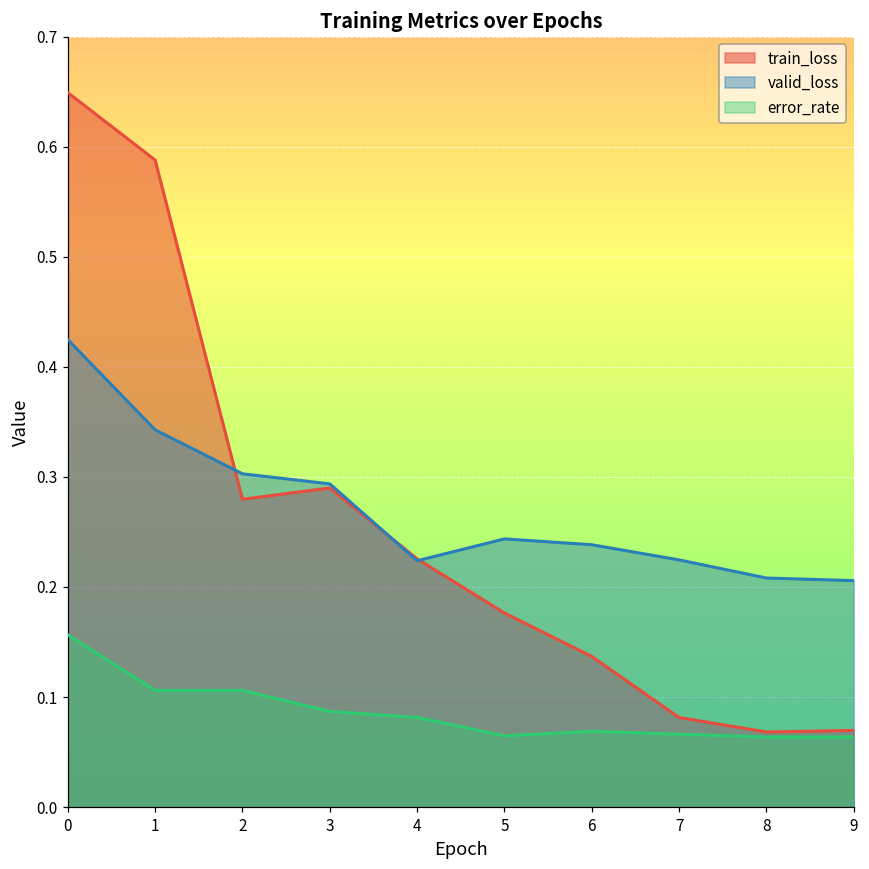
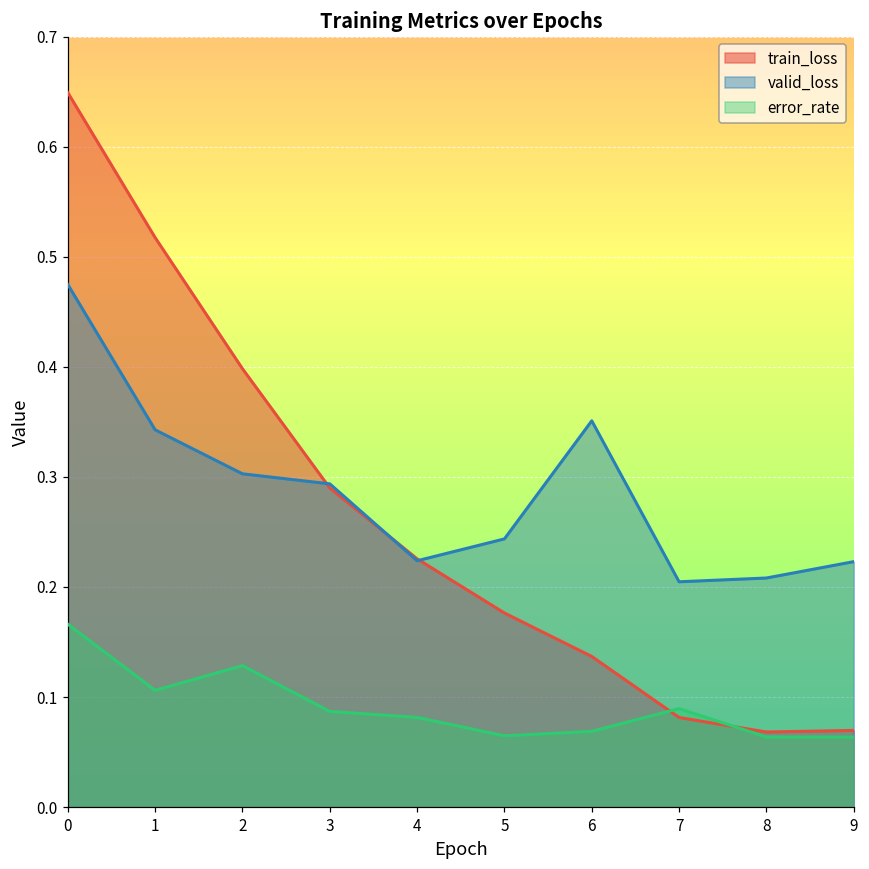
  {
    "train_loss": {
      "0": 0.649,
-     "1": 0.588,
-     "2": 0.280,
+     "1": 0.517,
+     "2": 0.398,
      "3": 0.290,
      "5": 0.176,
      "6": 0.137,
      "7": 0.081,
      "8": 0.068,
      "9": 0.070
    },
    "valid_loss": {
-     "0": 0.425,
+     "0": 0.475,
      "1": 0.343,
      "2": 0.303,
      "3": 0.294,
      "5": 0.244,
-     "6": 0.238,
-     "7": 0.225,
+     "6": 0.351,
+     "7": 0.205,
      "8": 0.208,
-     "9": 0.206
+     "9": 0.223
    },
    "error_rate": {
-     "0": 0.156,
+     "0": 0.166,
      "1": 0.106,
-     "2": 0.106,
+     "2": 0.129,
      "3": 0.087,
      "4": 0.082,
      "5": 0.065,
      "6": 0.069,
-     "7": 0.066,
+     "7": 0.089,
      "8": 0.064,
      "9": 0.064
    }
  }
